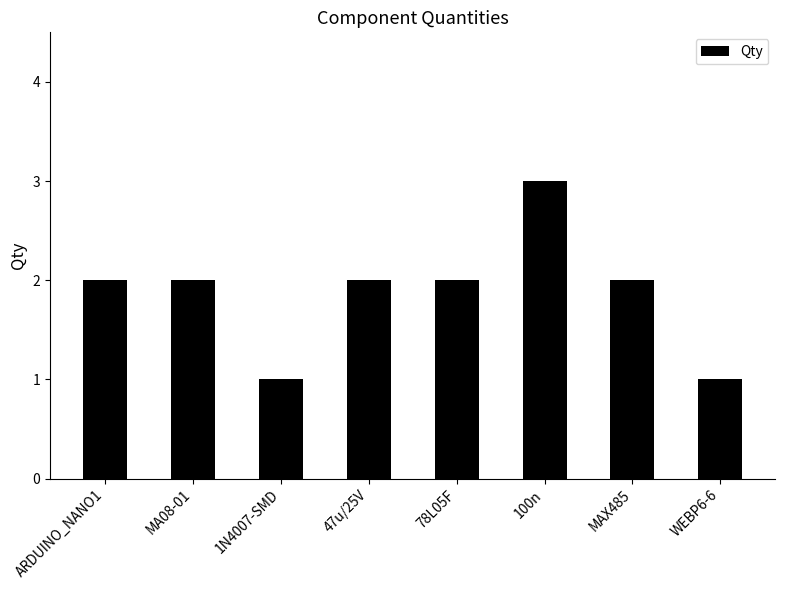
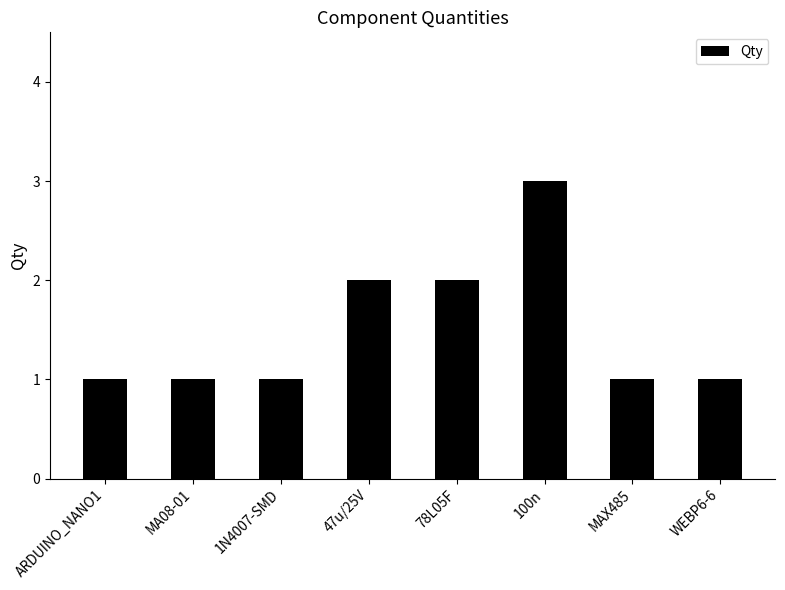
  {
-   "ARDUINO_NANO1": 2,
-   "MA08-01": 2,
+   "ARDUINO_NANO1": 1,
+   "MA08-01": 1,
    "1N4007-SMD": 1,
    "47u/25V": 2,
    "78L05F": 2,
    "100n": 3,
-   "MAX485": 2,
+   "MAX485": 1,
    "WEBP6-6": 1
  }
